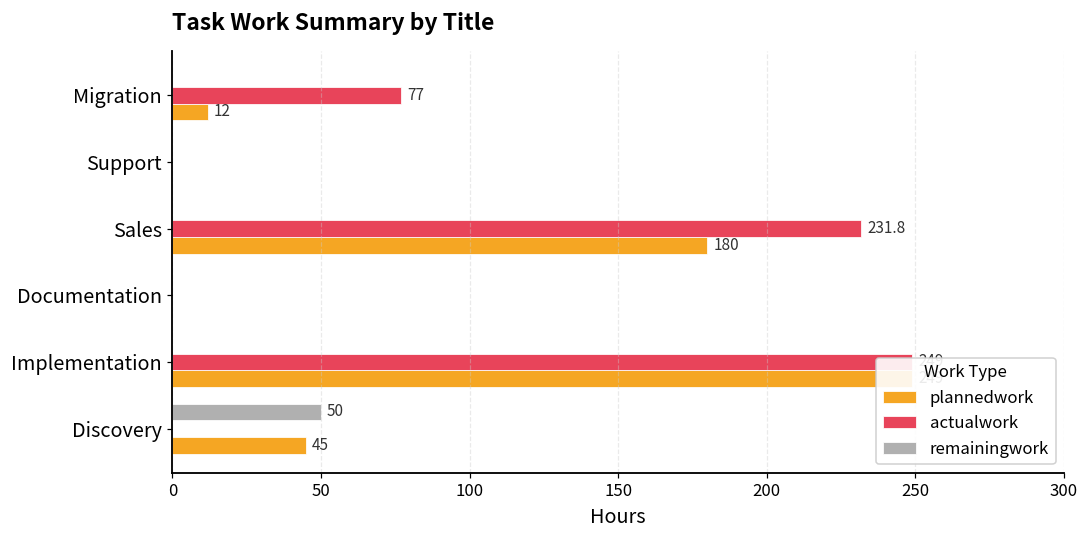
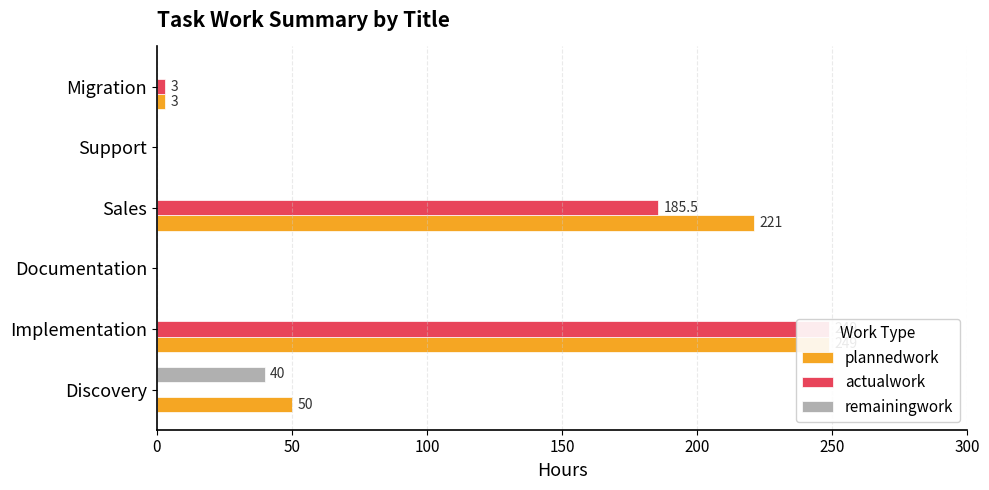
  {
    "plannedwork": {
-     "Migration": 12,
-     "Sales": 180,
-     "Discovery": 45
+     "Migration": 3,
+     "Sales": 221,
+     "Discovery": 50
    },
    "actualwork": {
-     "Migration": 77,
-     "Sales": 231.8
+     "Migration": 3,
+     "Sales": 185.5
    },
    "remainingwork": {
-     "Discovery": 50
+     "Discovery": 40
    }
  }
